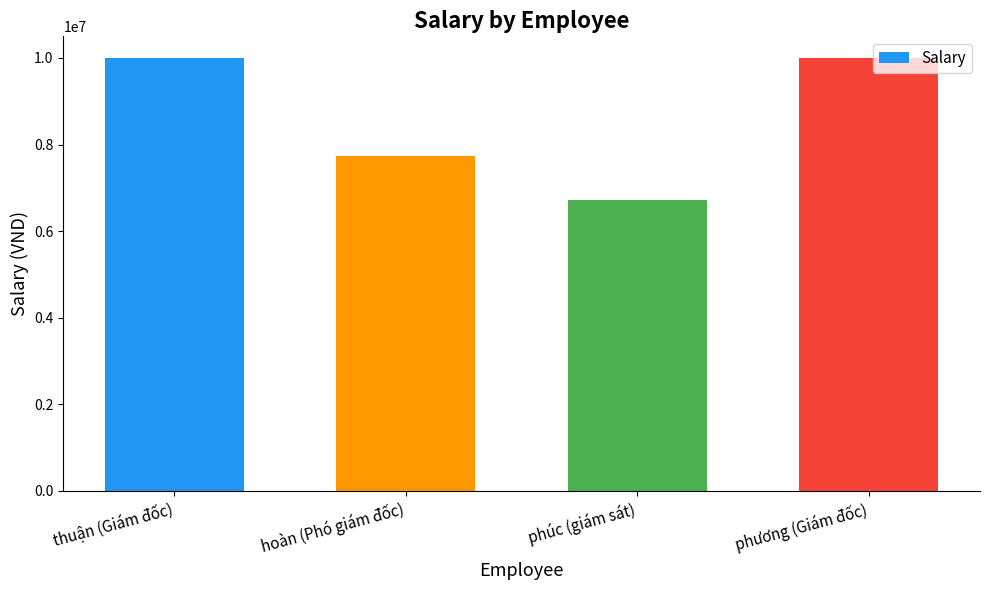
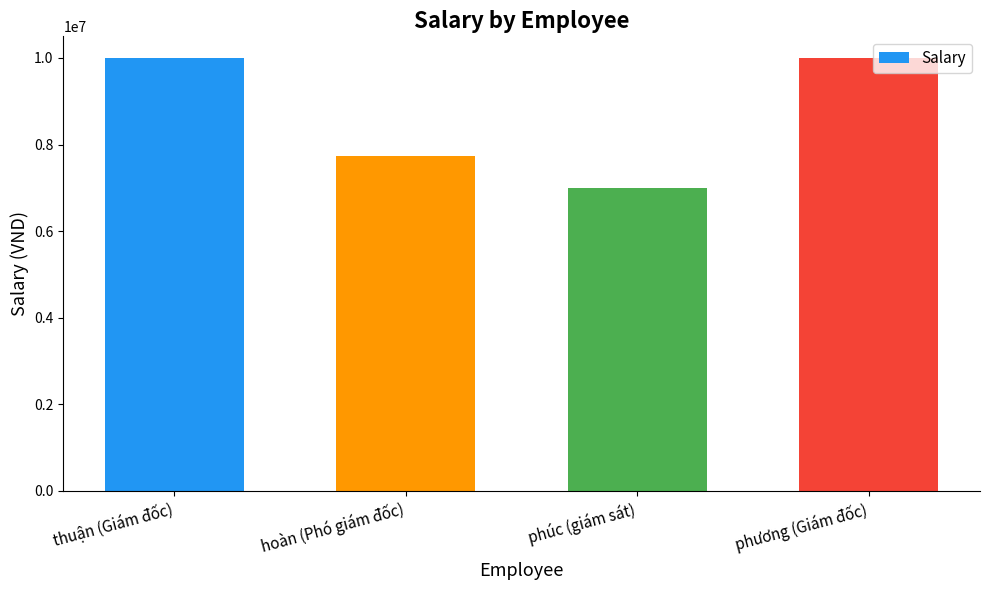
  {
    "thuận (Giám đốc)": 10000000,
    "hoàn (Phó giám đốc)": 7700000,
-   "phúc (giám sát)": 6700000,
+   "phúc (giám sát)": 7000000,
    "phương (Giám đốc)": 10000000
  }
